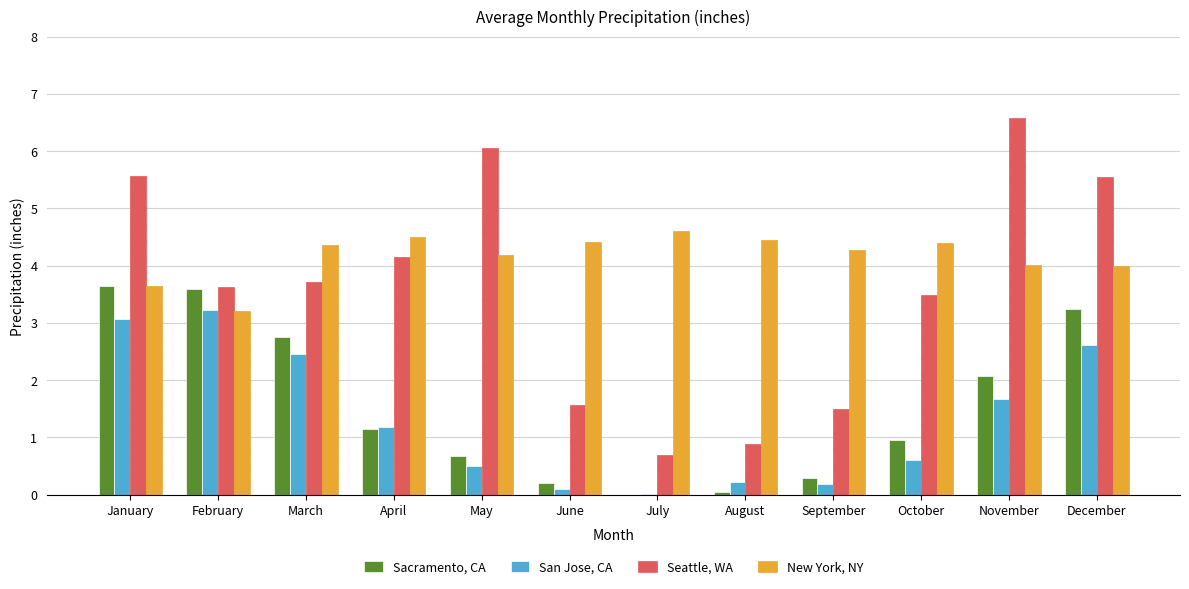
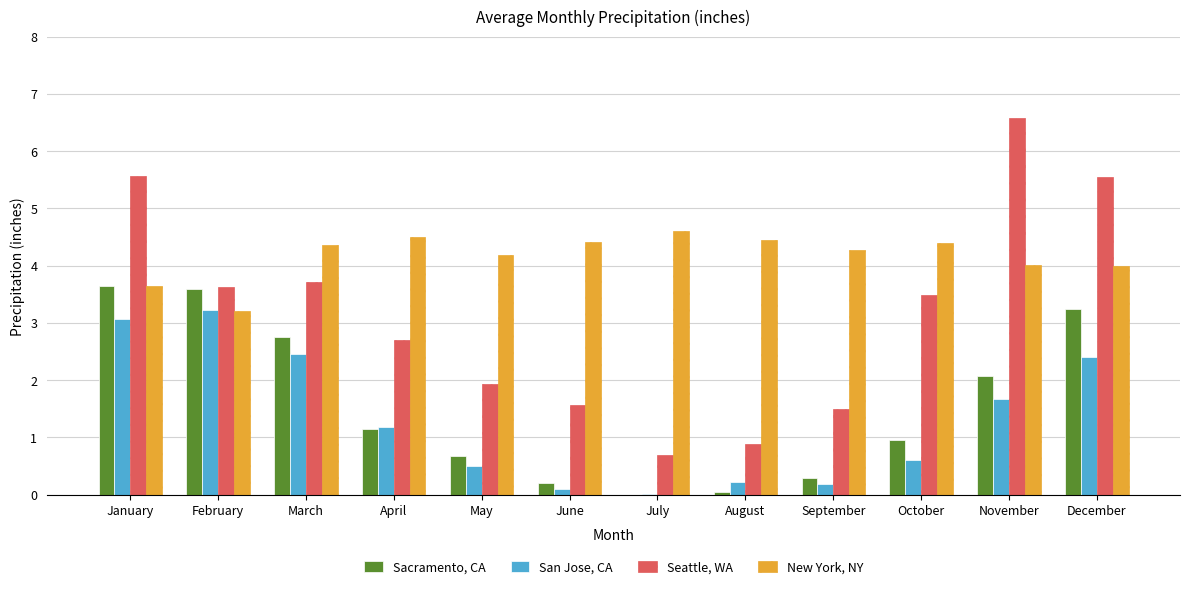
  {
    "Sacramento, CA": {
      "January": 3.6,
      "February": 3.6,
      "March": 2.8,
      "April": 1.2,
      "May": 0.7,
      "June": 0.2,
      "July": 0.0,
      "August": 0.1,
      "September": 0.3,
      "October": 1.0,
      "November": 2.1,
      "December": 3.3
    },
    "San Jose, CA": {
      "January": 3.1,
      "February": 3.2,
      "March": 2.5,
      "April": 1.2,
      "May": 0.5,
      "June": 0.1,
      "August": 0.2,
      "September": 0.2,
      "October": 0.6,
      "November": 1.7,
-     "December": 2.6
+     "December": 2.4
    },
    "Seattle, WA": {
      "January": 5.6,
      "February": 3.6,
      "March": 3.7,
-     "April": 4.2,
-     "May": 6.1,
+     "April": 2.7,
+     "May": 1.9,
      "June": 1.6,
      "July": 0.7,
      "August": 0.9,
      "September": 1.5,
      "October": 3.5,
      "November": 6.6,
      "December": 5.5
    },
    "New York, NY": {
      "January": 3.7,
      "February": 3.2,
      "March": 4.4,
      "April": 4.5,
      "May": 4.2,
      "June": 4.4,
      "July": 4.6,
      "August": 4.4,
      "September": 4.3,
      "October": 4.4,
      "November": 4.0,
      "December": 4.0
    }
  }
